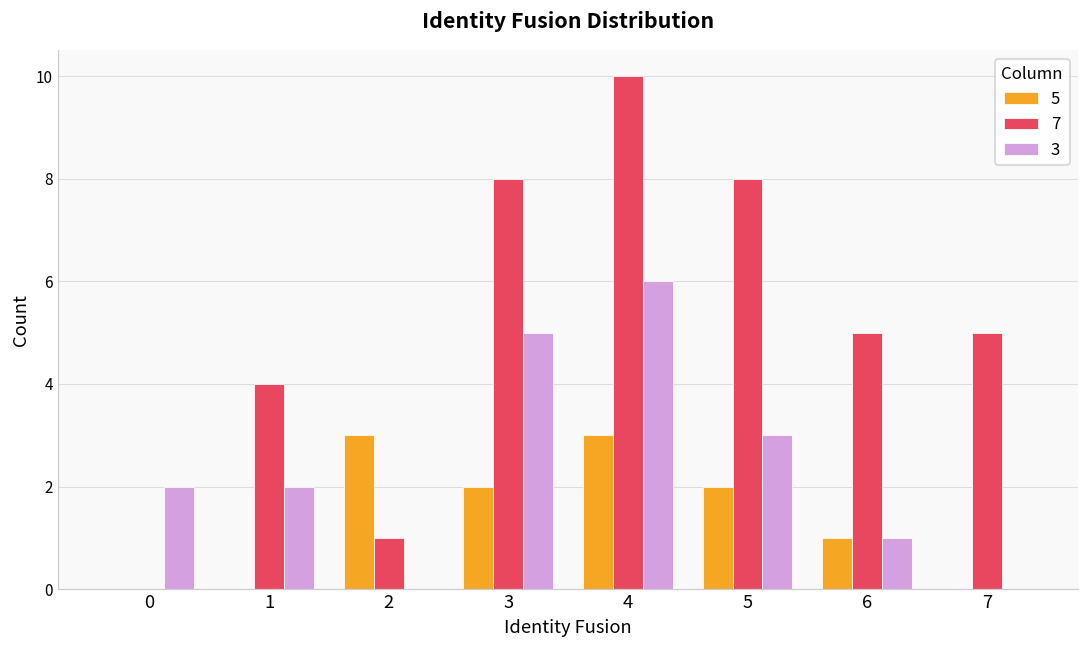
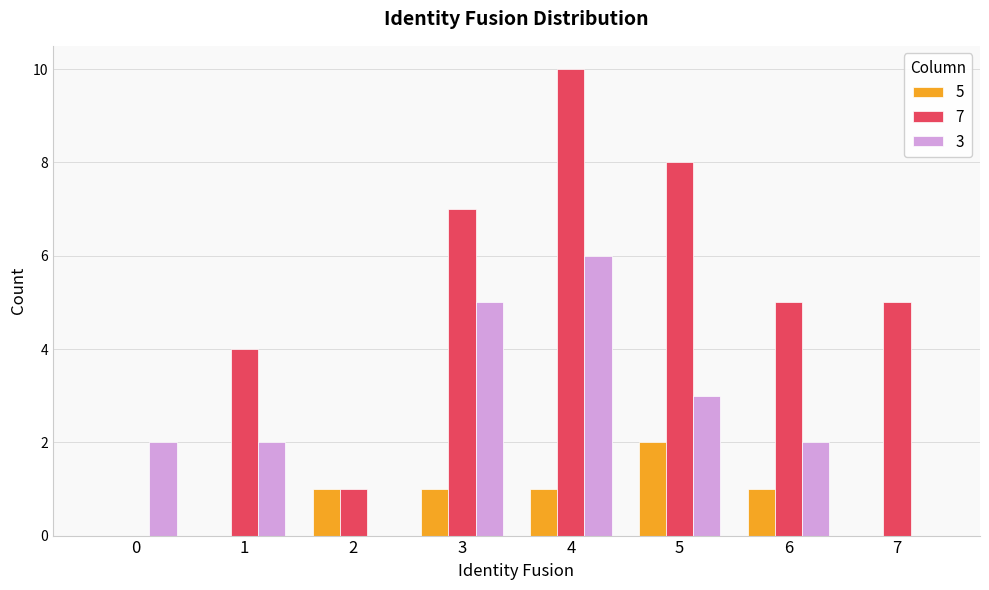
  {
    "5": {
      "0": 0,
      "1": 0,
-     "2": 3,
-     "3": 2,
-     "4": 3,
+     "2": 1,
+     "3": 1,
+     "4": 1,
      "5": 2,
      "6": 1,
      "7": 0
    },
    "7": {
      "0": 0,
      "1": 4,
      "2": 1,
-     "3": 8,
+     "3": 7,
      "4": 10,
      "5": 8,
      "6": 5,
      "7": 5
    },
    "3": {
      "0": 2,
      "1": 2,
      "2": 0,
      "3": 5,
      "4": 6,
      "5": 3,
-     "6": 1,
+     "6": 2,
      "7": 0
    }
  }
